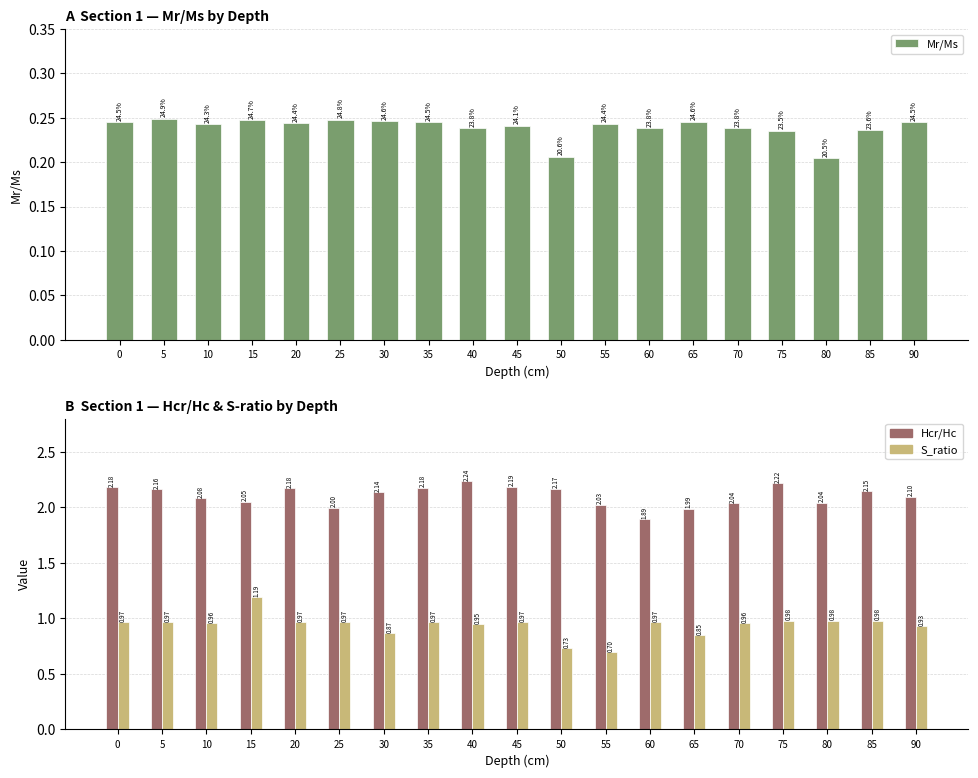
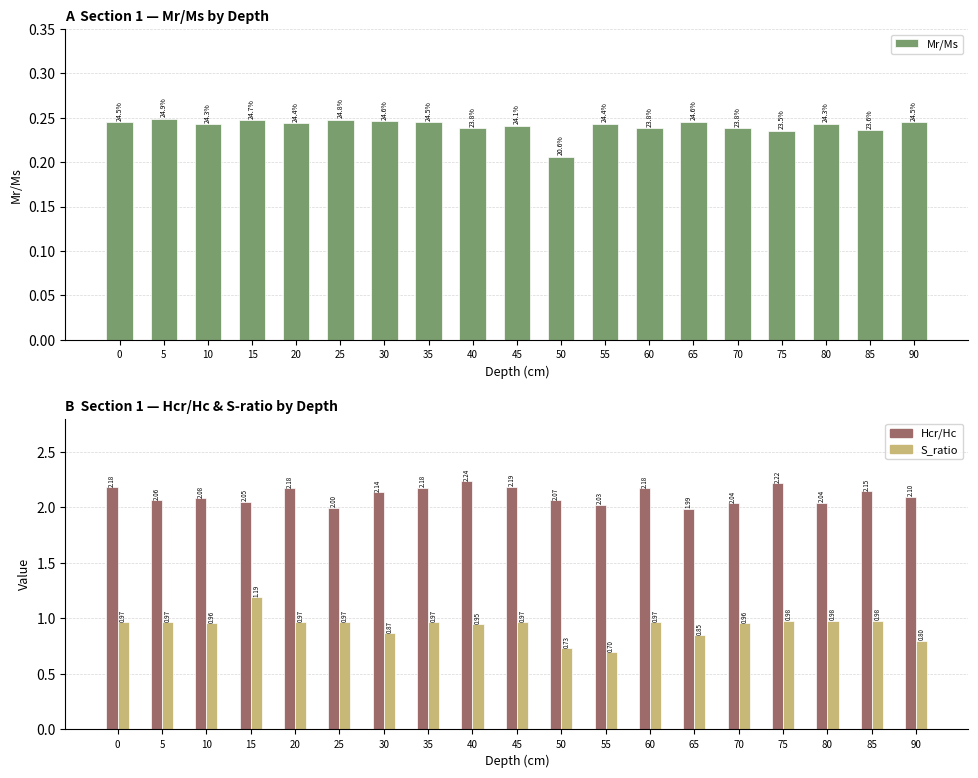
  {
    "A Section 1 — Mr/Ms by Depth": {
      "0": "24.5%",
      "5": "24.9%",
      "10": "24.3%",
      "15": "24.7%",
      "20": "24.4%",
      "25": "24.8%",
      "30": "24.6%",
      "35": "24.5%",
      "40": "23.8%",
      "45": "24.1%",
      "50": "20.6%",
      "55": "24.4%",
      "60": "23.8%",
      "65": "24.6%",
      "70": "23.8%",
      "75": "23.5%",
-     "80": "20.5%",
+     "80": "24.3%",
      "85": "23.6%",
      "90": "24.5%"
    },
    "B Section 1 — Hcr/Hc & S-ratio by Depth": {
      "Hcr/Hc": {
        "0": "2.18",
-       "5": "2.16",
+       "5": "2.06",
        "10": "2.08",
        "15": "2.05",
        "20": "2.18",
        "25": "2.00",
        "30": "2.14",
        "35": "2.18",
        "40": "2.24",
        "45": "2.19",
-       "50": "2.17",
+       "50": "2.07",
        "55": "2.03",
-       "60": "1.89",
+       "60": "2.18",
        "65": "1.99",
        "70": "2.04",
        "75": "2.22",
        "80": "2.04",
        "85": "2.15",
        "90": "2.10"
      },
      "S_ratio": {
        "0": "0.97",
        "5": "0.97",
        "10": "0.96",
        "15": "1.19",
        "20": "0.97",
        "25": "0.97",
        "30": "0.87",
        "35": "0.97",
        "40": "0.95",
        "45": "0.97",
        "50": "0.73",
        "55": "0.70",
        "60": "0.97",
        "65": "0.85",
        "70": "0.96",
        "75": "0.98",
        "80": "0.98",
        "85": "0.98",
-       "90": "0.93"
+       "90": "0.80"
      }
    }
  }
